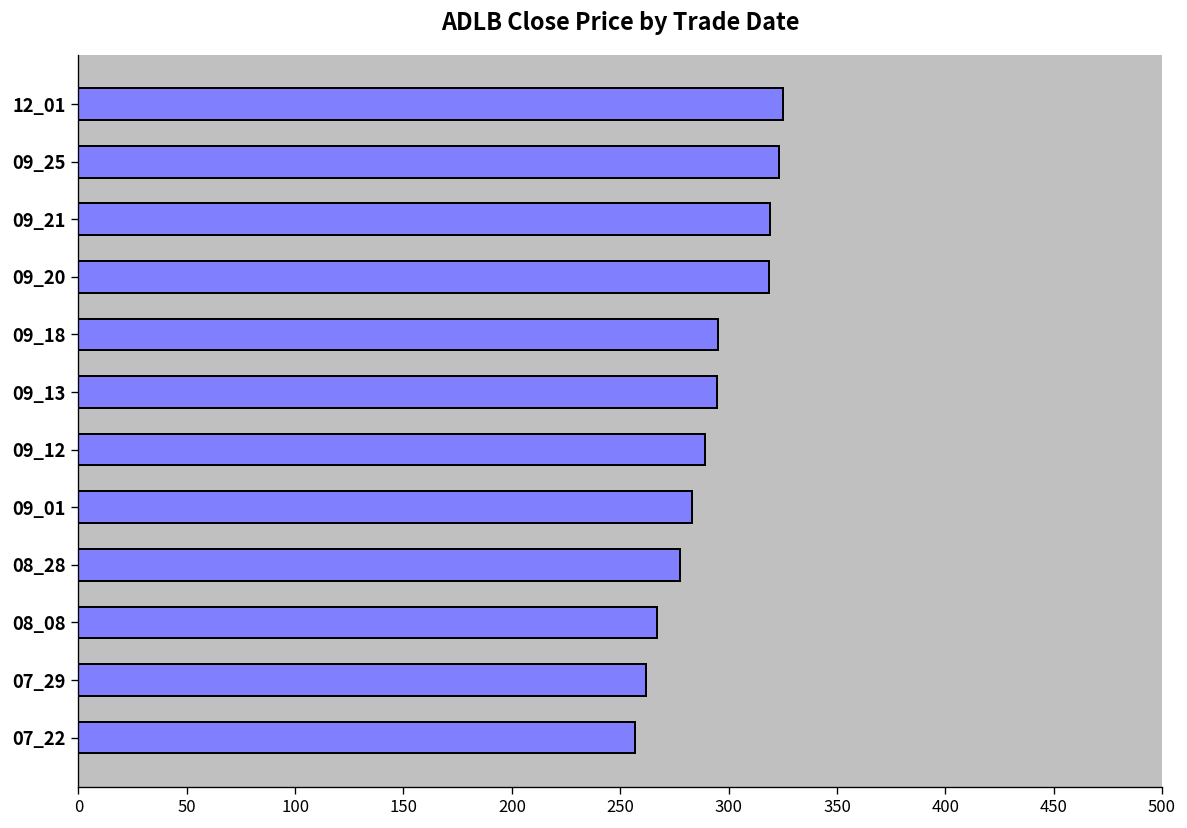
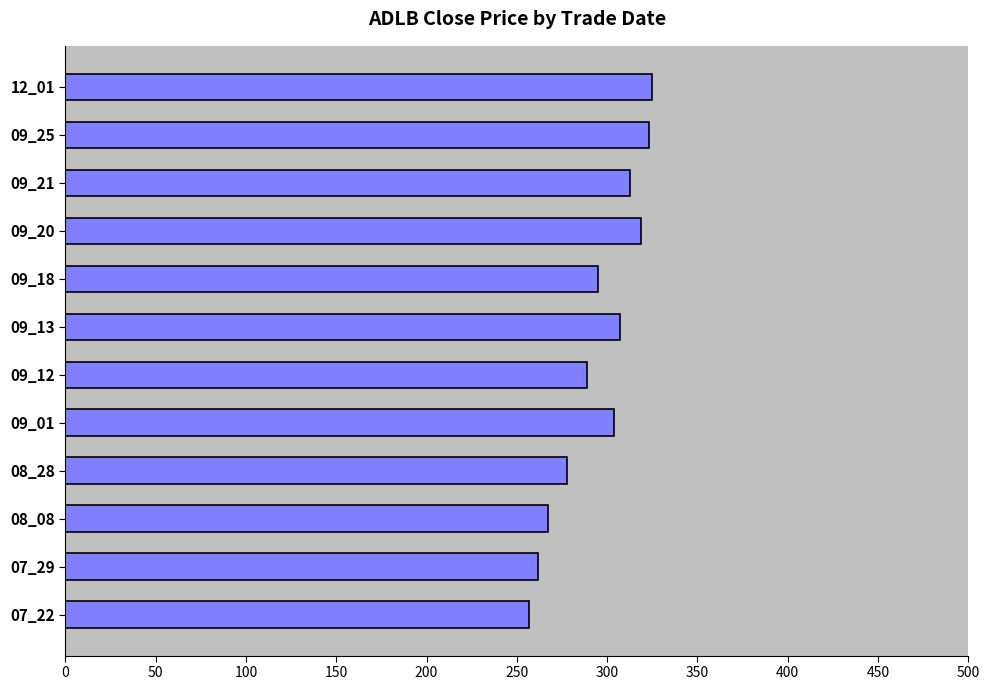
  {
    "12_01": 325,
    "09_25": 323,
-   "09_21": 319,
+   "09_21": 313,
    "09_20": 319,
    "09_18": 295,
-   "09_13": 295,
+   "09_13": 307,
    "09_12": 289,
-   "09_01": 283,
+   "09_01": 304,
    "08_28": 278,
    "08_08": 267,
    "07_29": 262,
    "07_22": 257
  }
